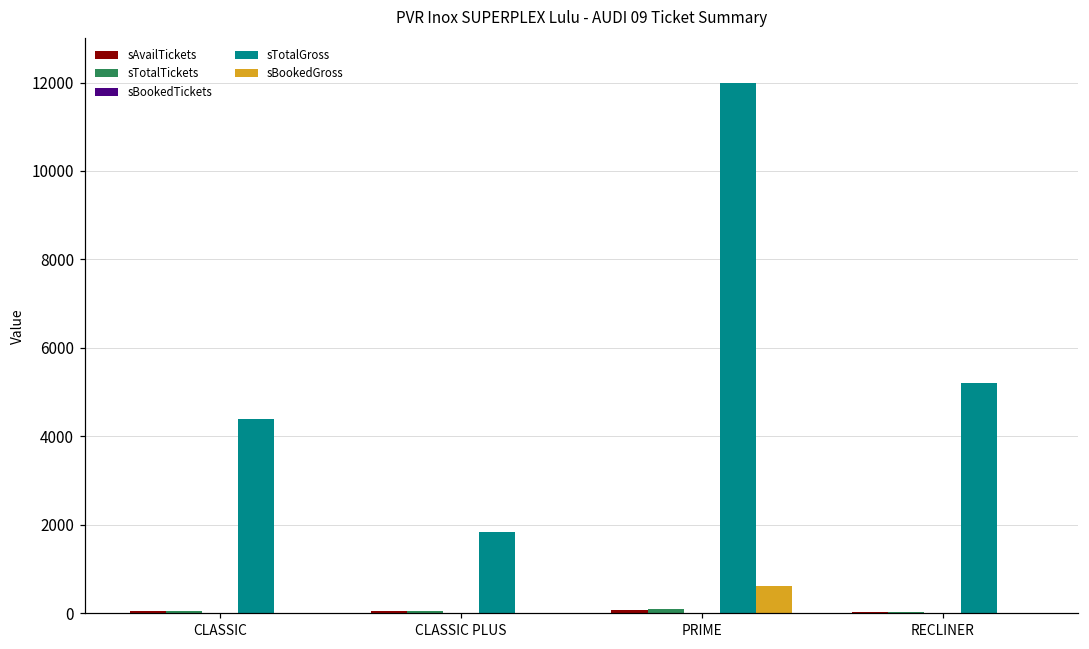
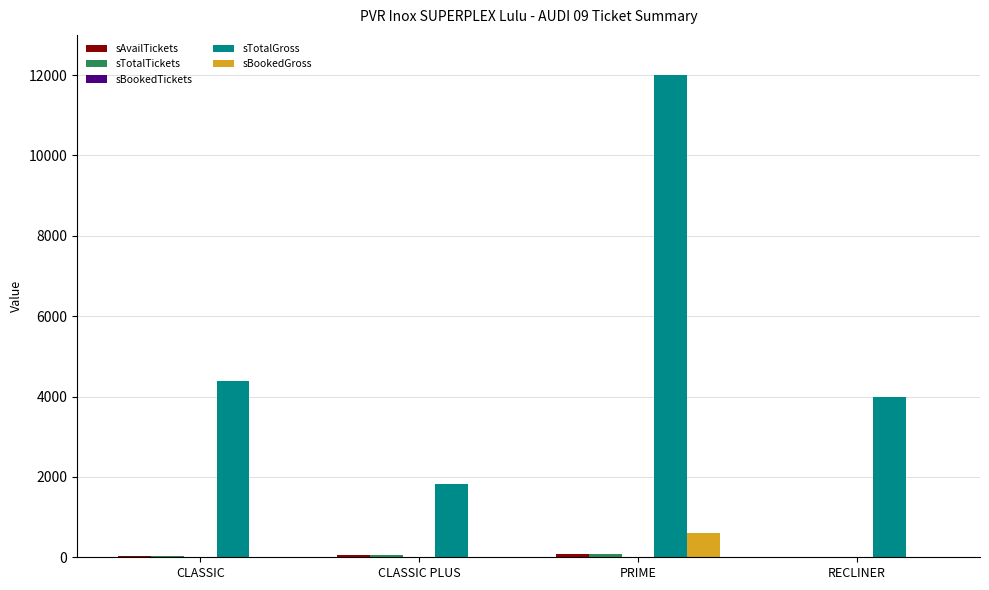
  {
    "sAvailTickets": {
      "PRIME": 100
    },
    "sTotalTickets": {
      "PRIME": 100
    },
    "sBookedTickets": {
      "CLASSIC": 0,
      "CLASSIC PLUS": 0,
      "RECLINER": 0
    },
    "sTotalGross": {
      "CLASSIC": 4400,
      "CLASSIC PLUS": 1800,
      "PRIME": 12000,
-     "RECLINER": 5200
+     "RECLINER": 4000
    },
    "sBookedGross": {
      "CLASSIC": 0,
      "CLASSIC PLUS": 0,
      "PRIME": 600,
      "RECLINER": 0
    }
  }
